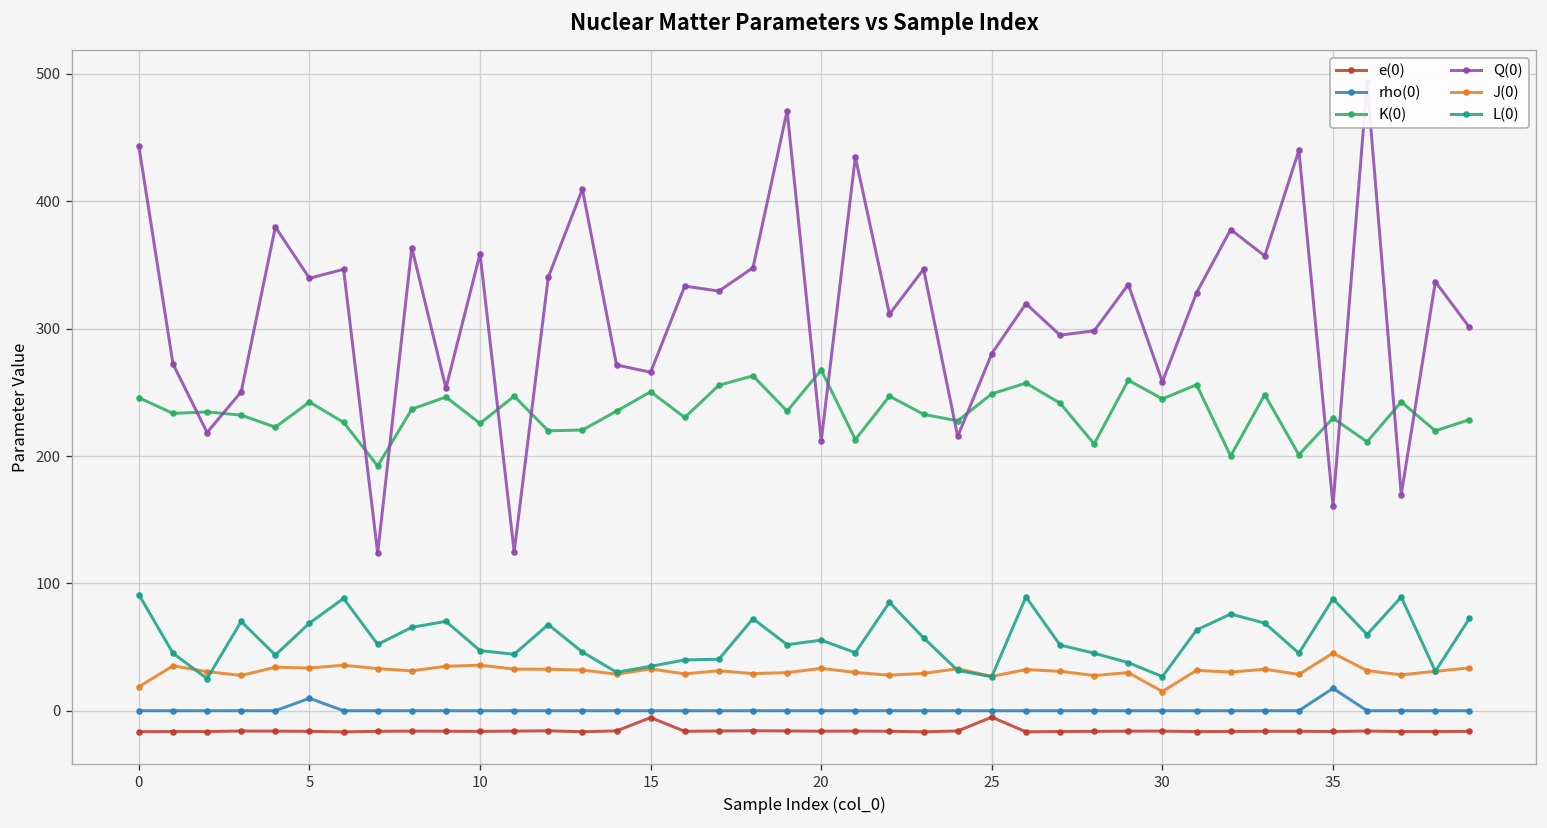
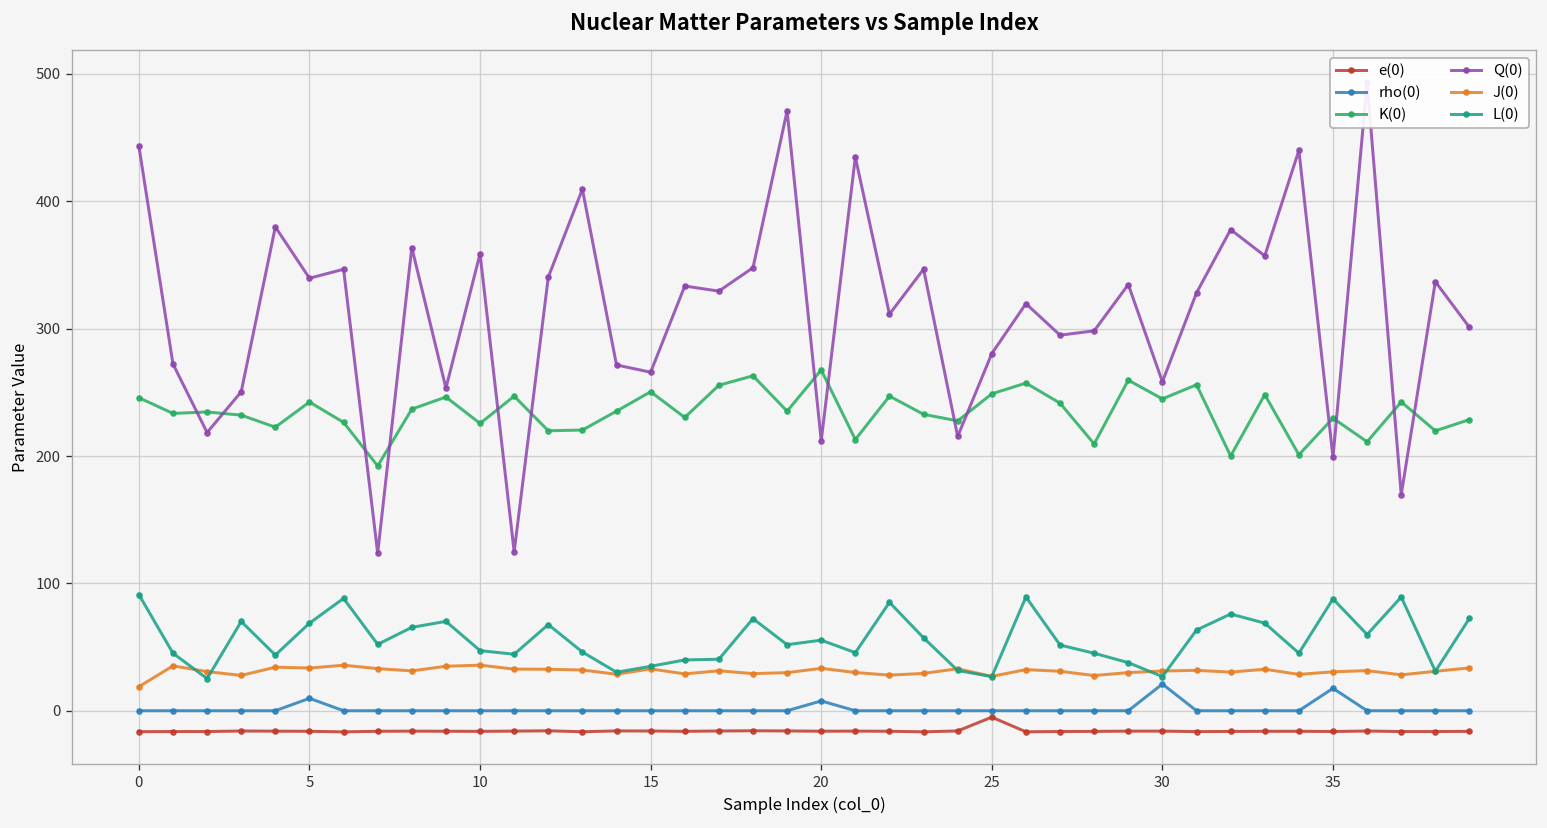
  {
    "e(0)": {
      "0": -16,
      "5": -16,
      "10": -16,
-     "15": -5,
+     "15": -16,
      "20": -16,
      "25": -5,
      "30": -16,
      "35": -16
    },
    "rho(0)": {
      "0": 0,
      "5": 10,
      "10": 0,
      "15": 0,
-     "20": 0,
+     "20": 8,
      "25": 0,
-     "30": 0,
+     "30": 21,
      "35": 18
    },
    "Q(0)": {
      "0": 443,
      "5": 339,
      "10": 359,
      "15": 266,
      "20": 212,
      "25": 280,
      "30": 258,
-     "35": 161
+     "35": 199
    },
    "J(0)": {
      "0": 19,
      "5": 34,
      "10": 36,
      "20": 33,
-     "30": 15,
-     "35": 45
+     "30": 31,
+     "35": 31
    }
  }
